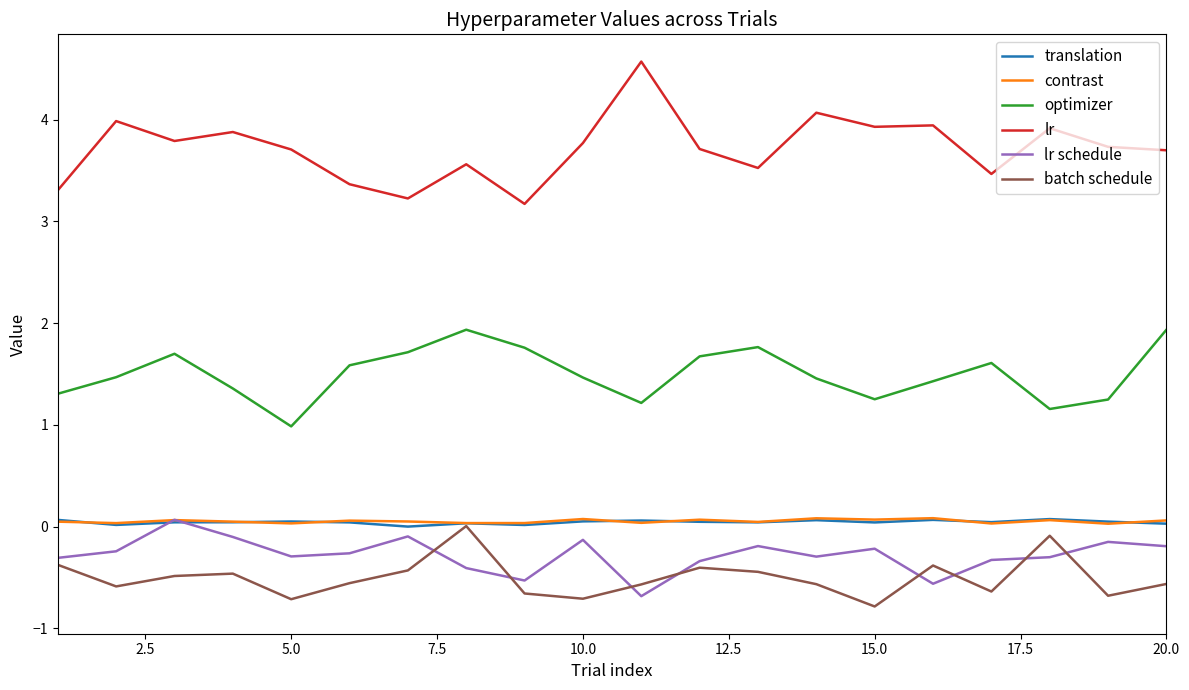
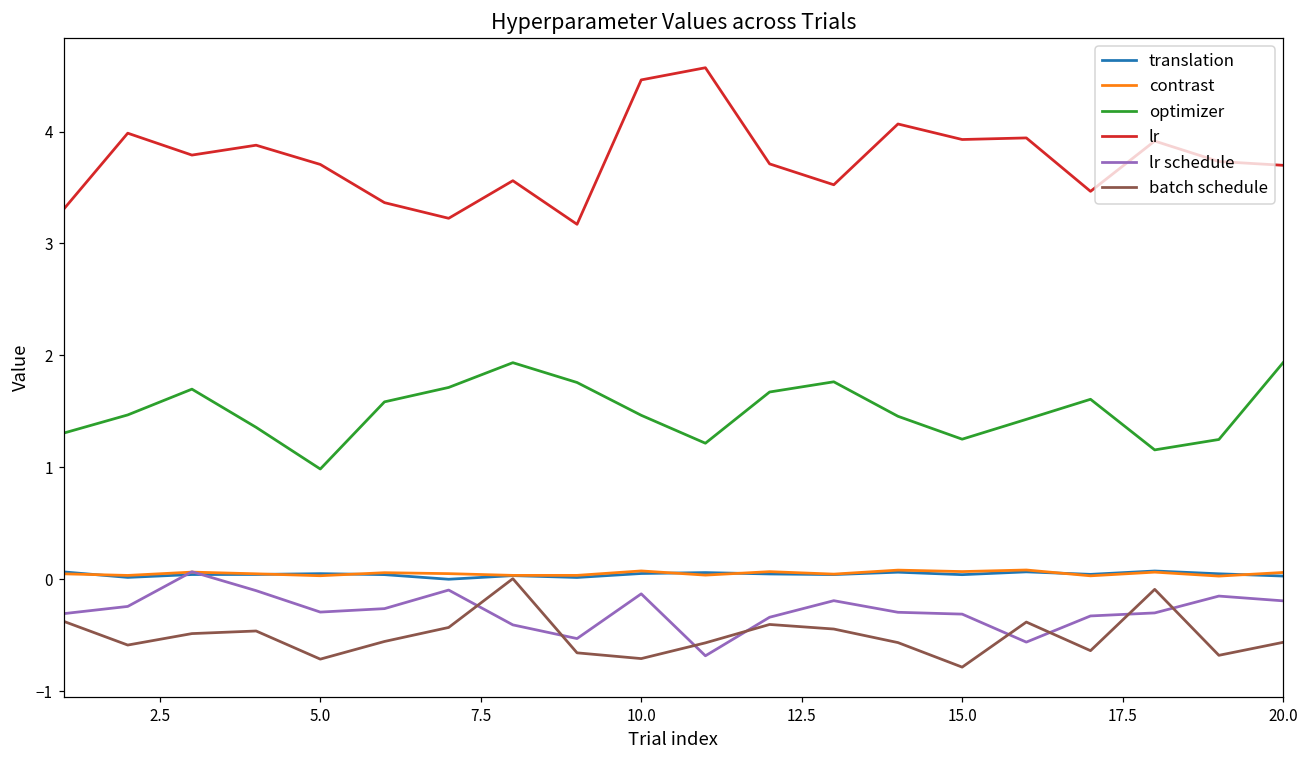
  {
    "translation": {
      "15.0": 0.04,
      "20.0": 0.03
    },
    "contrast": {
      "15.0": 0.07,
      "20.0": 0.06
    },
    "optimizer": {
      "5.0": 0.98,
      "10.0": 1.46,
      "15.0": 1.25,
      "20.0": 1.93
    },
    "lr": {
      "5.0": 3.71,
-     "10.0": 3.77,
+     "10.0": 4.46,
      "15.0": 3.93,
      "20.0": 3.70
    },
    "lr schedule": {
      "5.0": -0.29,
      "10.0": -0.13,
-     "15.0": -0.22,
+     "15.0": -0.31,
      "20.0": -0.19
    },
    "batch schedule": {
      "5.0": -0.71,
      "10.0": -0.71,
      "15.0": -0.79,
      "20.0": -0.56
    }
  }
